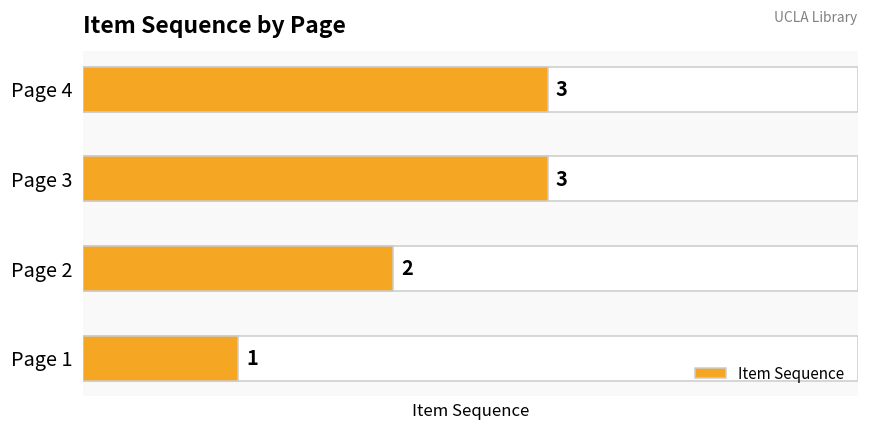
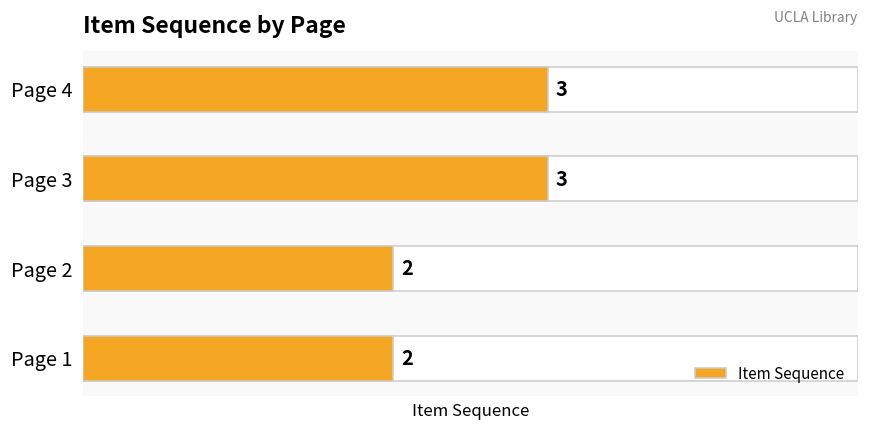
  {
    "Item Sequence": {
-     "Page 1": 1
+     "Page 1": 2
    }
  }
